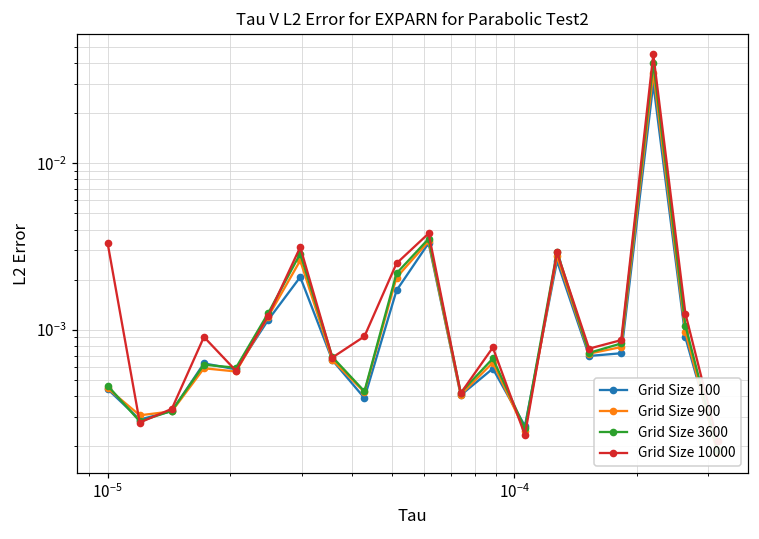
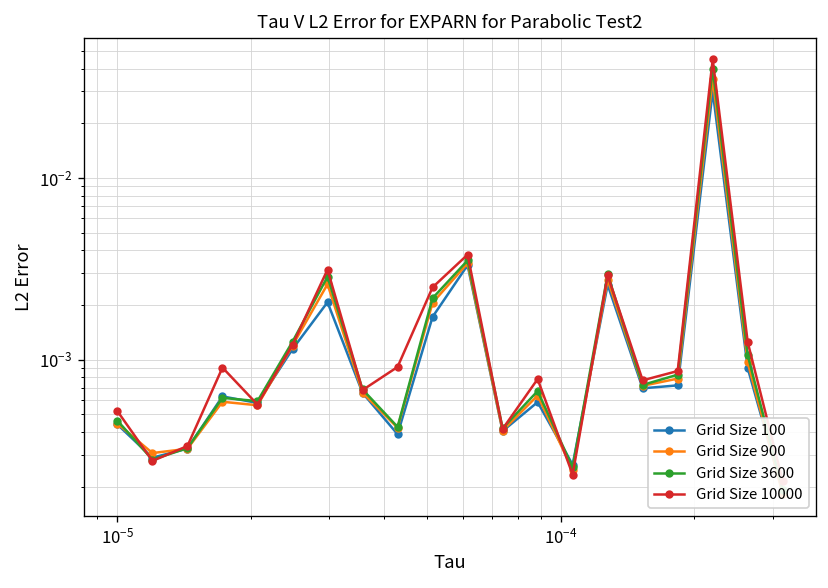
  {
    "Grid Size 10000": {
-     "10^-5": 0.0033
+     "10^-5": 0.00052
    }
  }
